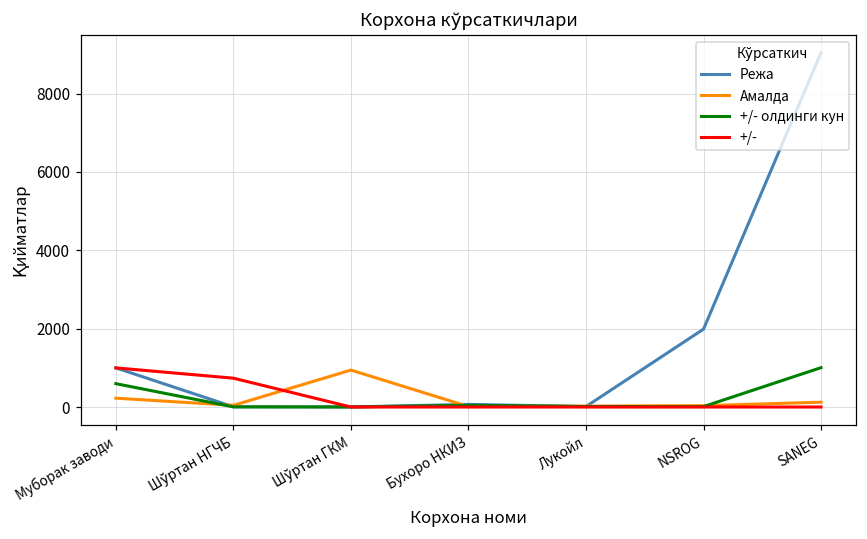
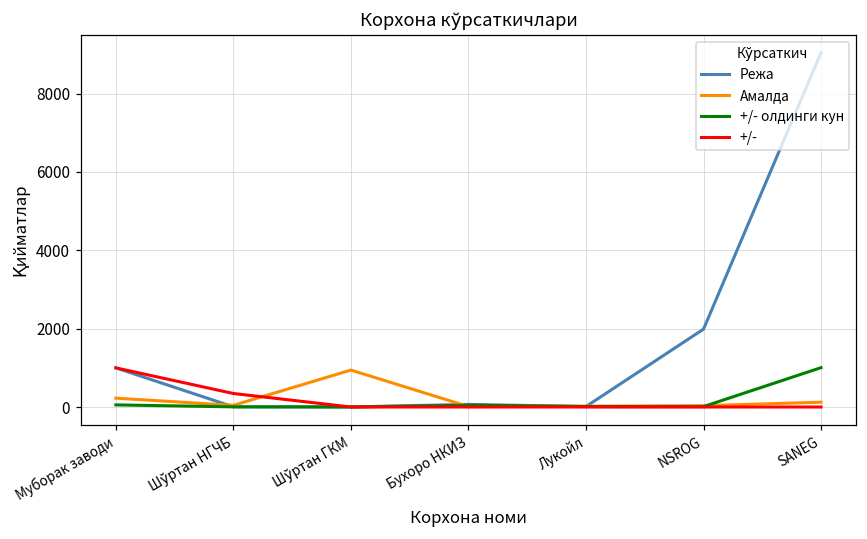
  {
    "Режа": {
      "NSROG": 2000
    },
    "Амалда": {
      "Муборак заводи": 200,
      "Шўртан ГКМ": 900,
      "SANEG": 100
    },
    "+/- олдинги кун": {
-     "Муборак заводи": 600,
+     "Муборак заводи": 100,
      "SANEG": 1000
    },
    "+/-": {
-     "Шўртан НГЧБ": 700,
+     "Шўртан НГЧБ": 300,
      "SANEG": 0
    }
  }
